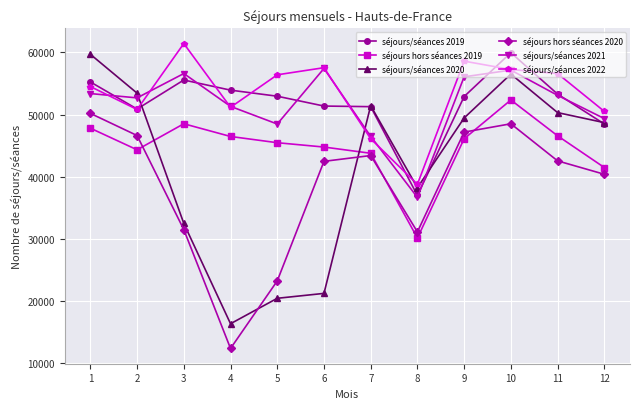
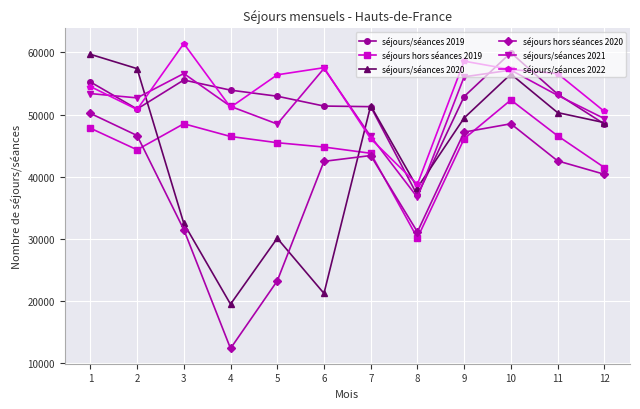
  {
    "séjours/séances 2020": {
      "1": 60000,
-     "2": 53000,
+     "2": 57000,
      "3": 32000,
-     "4": 16000,
-     "5": 20000,
+     "4": 19000,
+     "5": 30000,
      "6": 21000,
      "8": 38000,
      "9": 49000,
      "11": 50000
    }
  }
